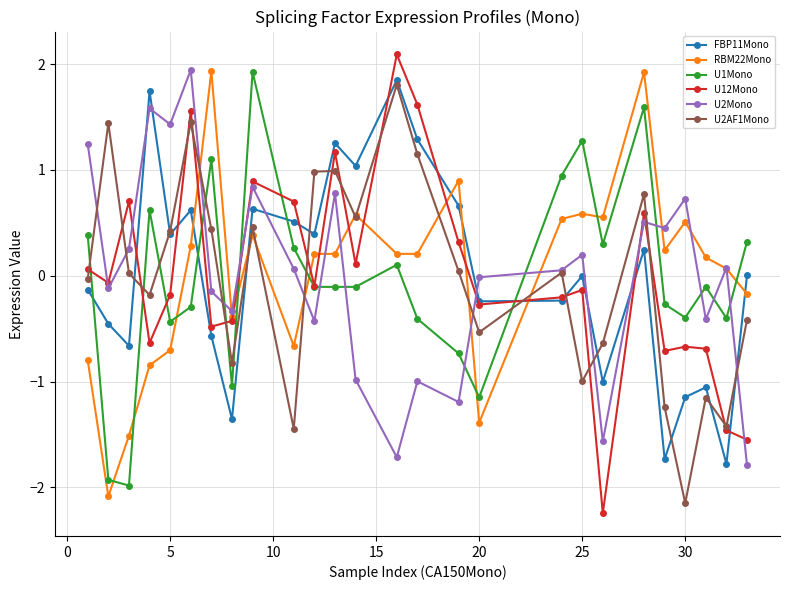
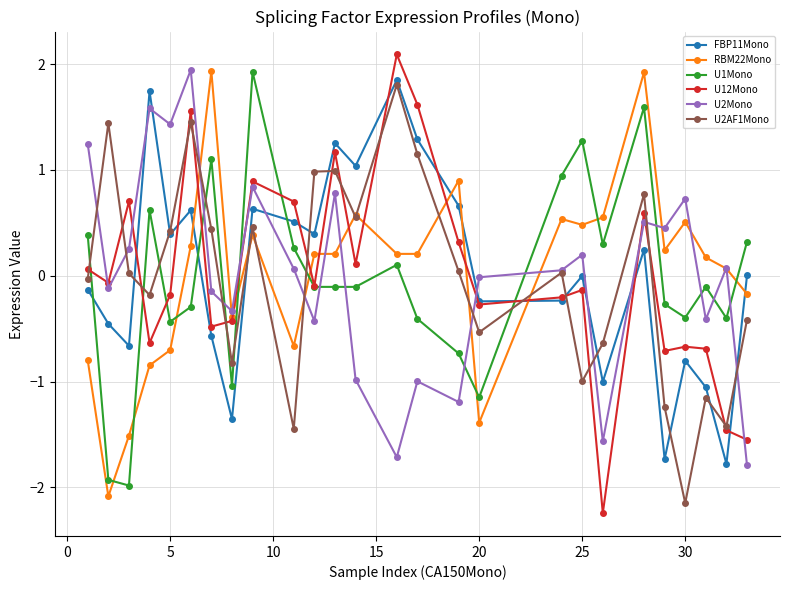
  {
    "FBP11Mono": {
      "5": 0.39,
      "20": -0.24,
      "25": 0.00,
-     "30": -1.15
+     "30": -0.80
    },
    "RBM22Mono": {
      "5": -0.70,
      "20": -1.39,
-     "25": 0.59,
+     "25": 0.48,
      "30": 0.51
    },
    "U1Mono": {
      "5": -0.43,
      "20": -1.15,
      "25": 1.28,
      "30": -0.39
    },
    "U12Mono": {
      "5": -0.18,
      "20": -0.27,
      "25": -0.13,
      "30": -0.67
    },
    "U2Mono": {
      "5": 1.43,
      "20": -0.01,
      "25": 0.20,
      "30": 0.73
    },
    "U2AF1Mono": {
      "5": 0.42,
      "20": -0.53,
      "25": -1.00,
      "30": -2.15
    }
  }
